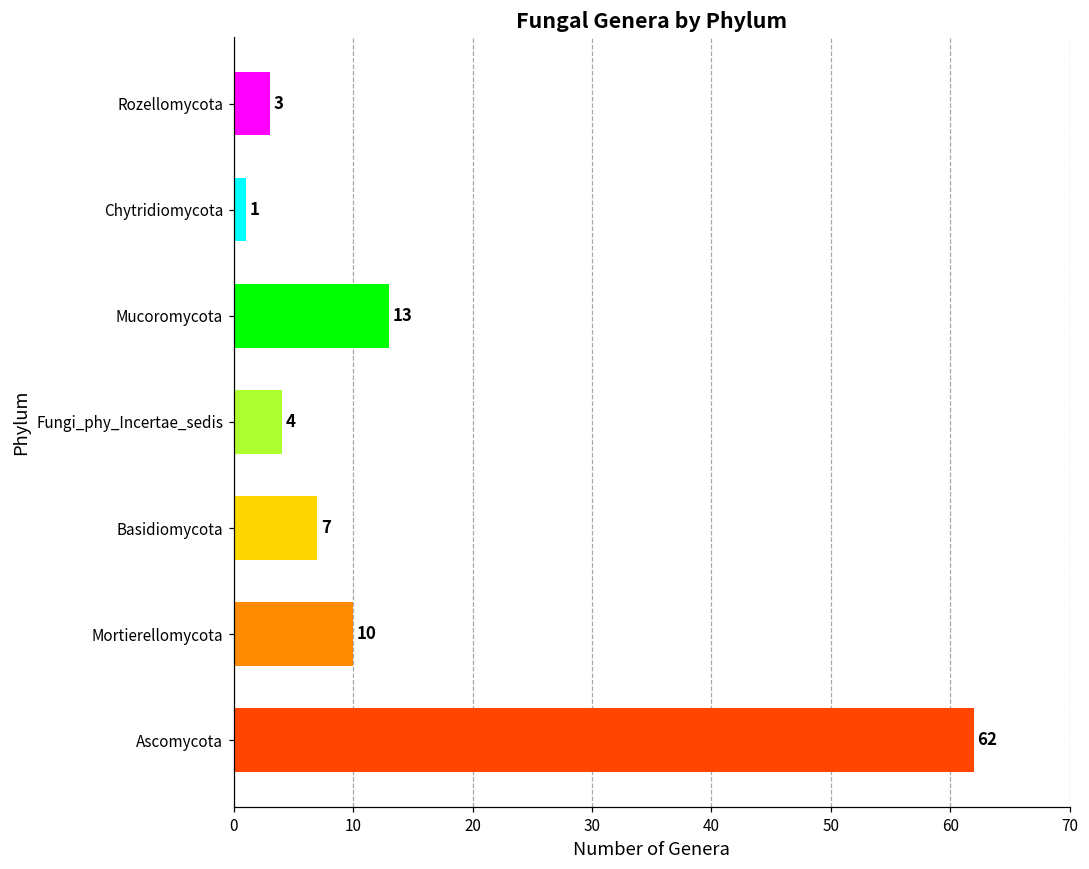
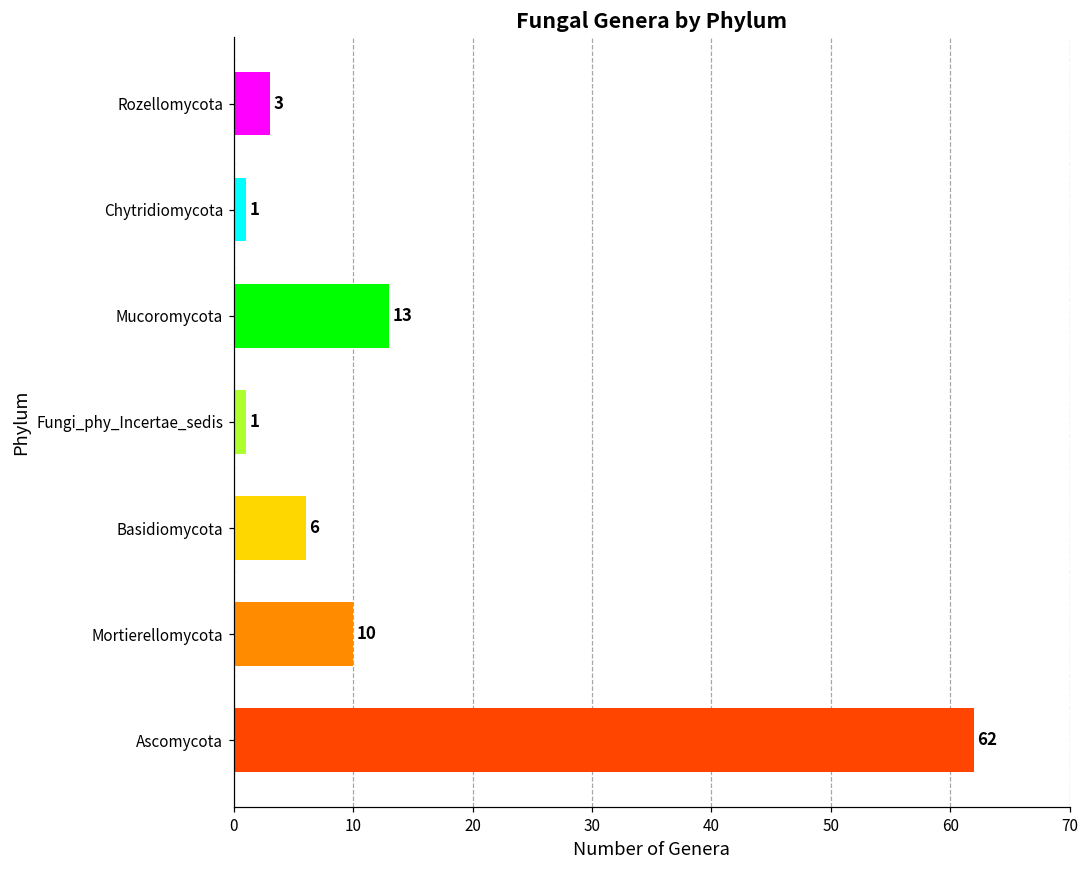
  {
    "Rozellomycota": 3,
    "Chytridiomycota": 1,
    "Mucoromycota": 13,
-   "Fungi_phy_Incertae_sedis": 4,
-   "Basidiomycota": 7,
+   "Fungi_phy_Incertae_sedis": 1,
+   "Basidiomycota": 6,
    "Mortierellomycota": 10,
    "Ascomycota": 62
  }
